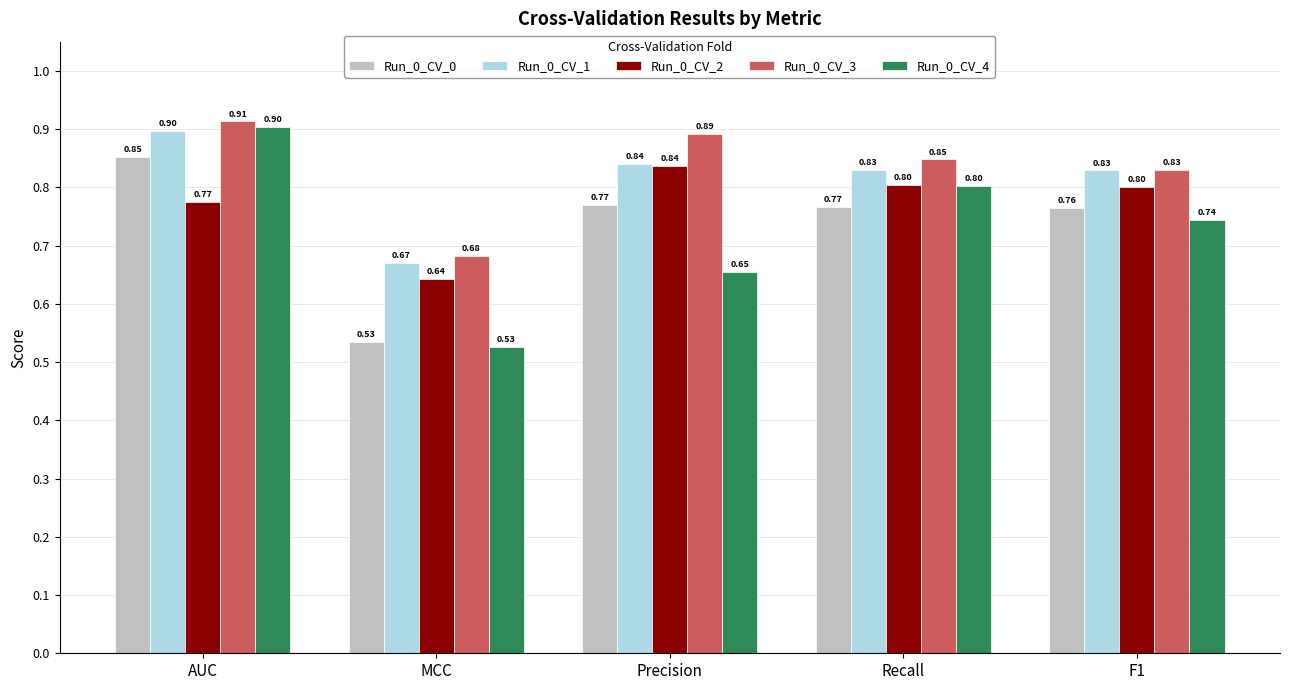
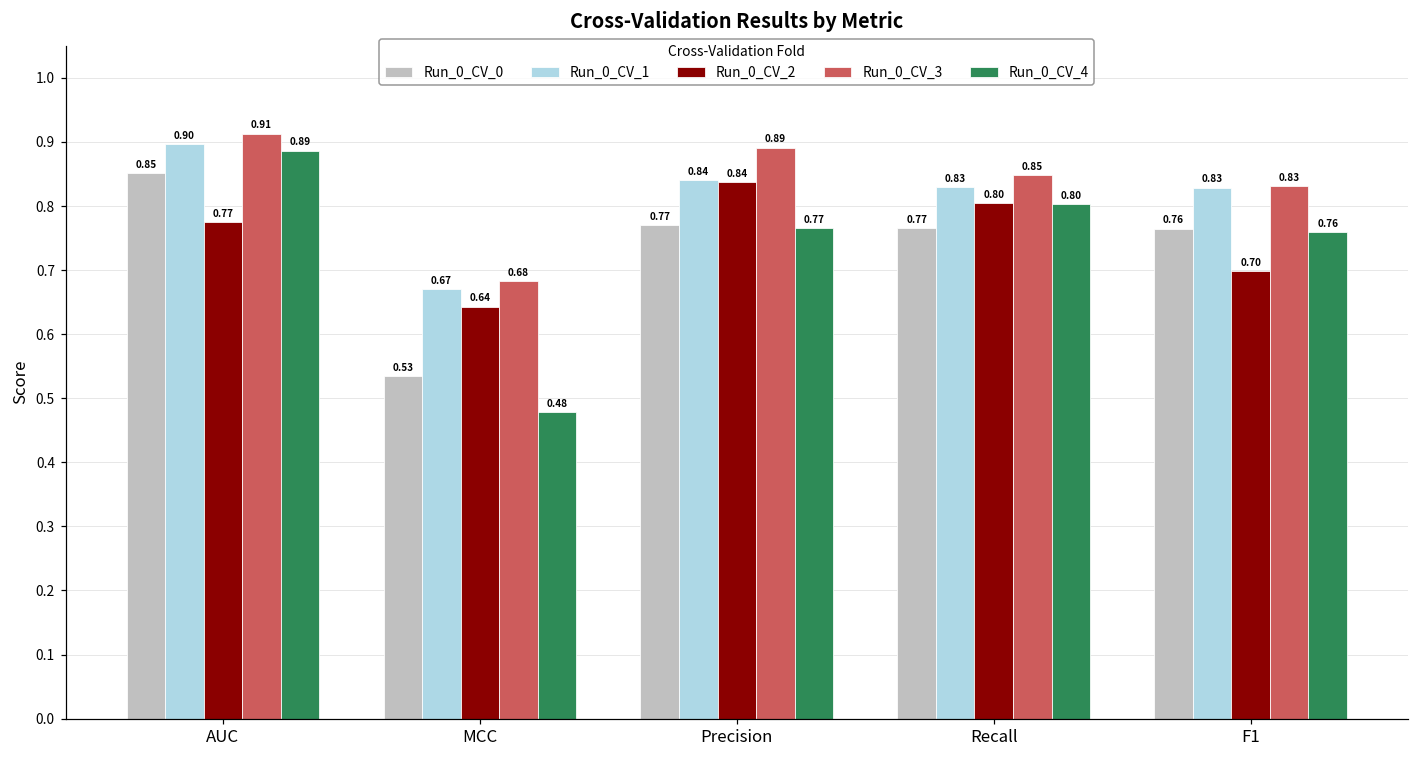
  {
    "Run_0_CV_2": {
      "AUC": 0.77,
      "MCC": 0.64,
      "Precision": 0.84,
      "Recall": 0.80,
-     "F1": 0.80
+     "F1": 0.70
    },
    "Run_0_CV_3": {
      "AUC": 0.91,
      "MCC": 0.68,
      "Precision": 0.89,
      "Recall": 0.85,
      "F1": 0.83
    },
    "Run_0_CV_4": {
-     "AUC": 0.90,
-     "MCC": 0.53,
-     "Precision": 0.65,
+     "AUC": 0.89,
+     "MCC": 0.48,
+     "Precision": 0.77,
      "Recall": 0.80,
-     "F1": 0.74
+     "F1": 0.76
    }
  }
